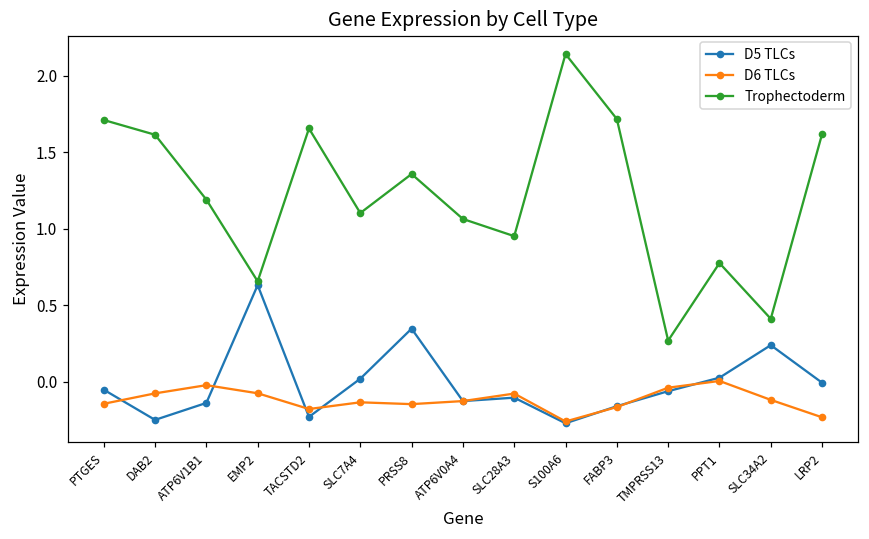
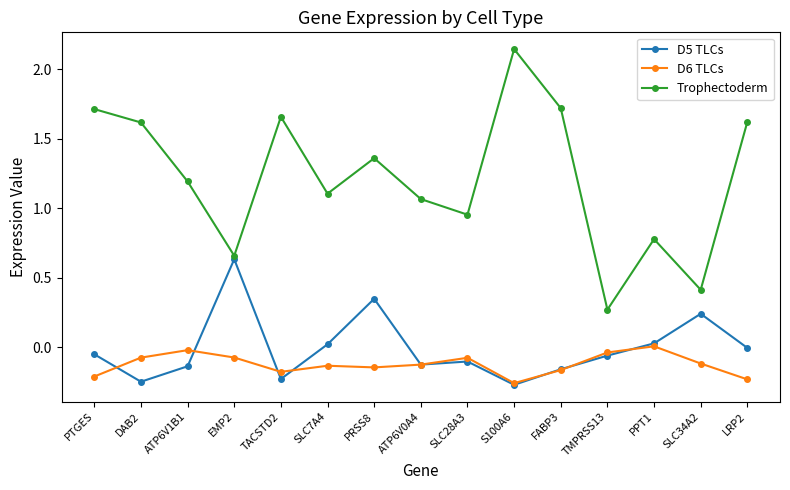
  {
    "D5 TLCs": {
      "PTGES": -0.05,
      "DAB2": -0.25,
      "ATP6V1B1": -0.14,
      "EMP2": 0.63,
      "TACSTD2": -0.23,
      "SLC7A4": 0.02,
      "PRSS8": 0.35,
      "SLC28A3": -0.10,
      "TMPRSS13": -0.06,
      "PPT1": 0.03,
      "SLC34A2": 0.24,
      "LRP2": -0.01
    },
    "D6 TLCs": {
-     "PTGES": -0.14,
+     "PTGES": -0.21,
      "DAB2": -0.07,
      "ATP6V1B1": -0.02,
      "EMP2": -0.07,
      "TACSTD2": -0.18,
      "SLC7A4": -0.13,
      "PRSS8": -0.15,
      "SLC28A3": -0.08,
      "TMPRSS13": -0.04,
      "PPT1": 0.01,
      "SLC34A2": -0.12,
      "LRP2": -0.23
    },
    "Trophectoderm": {
      "PTGES": 1.71,
      "DAB2": 1.62,
      "ATP6V1B1": 1.19,
      "EMP2": 0.66,
      "TACSTD2": 1.66,
      "SLC7A4": 1.10,
      "PRSS8": 1.36,
      "ATP6V0A4": 1.07,
      "SLC28A3": 0.95,
      "S100A6": 2.14,
      "FABP3": 1.72,
      "TMPRSS13": 0.27,
      "PPT1": 0.78,
      "SLC34A2": 0.41,
      "LRP2": 1.62
    }
  }
